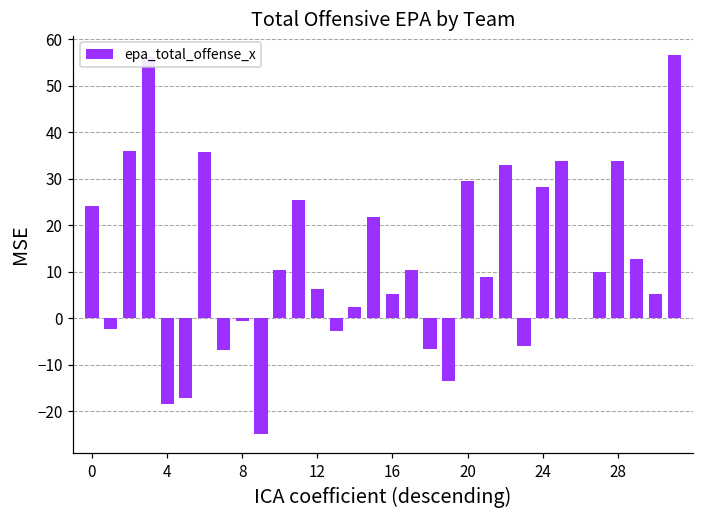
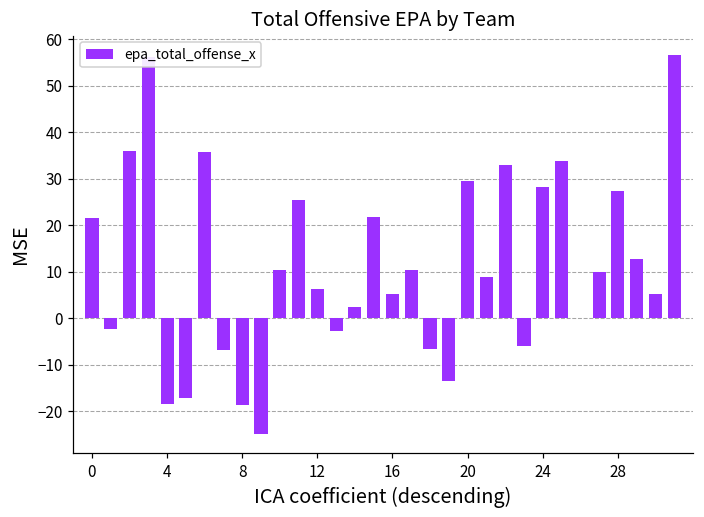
  {
-   "0": 24,
+   "0": 22,
    "4": -19,
-   "8": -1,
+   "8": -19,
    "12": 6,
    "16": 5,
    "20": 29,
    "24": 28,
-   "28": 34
+   "28": 27
  }
